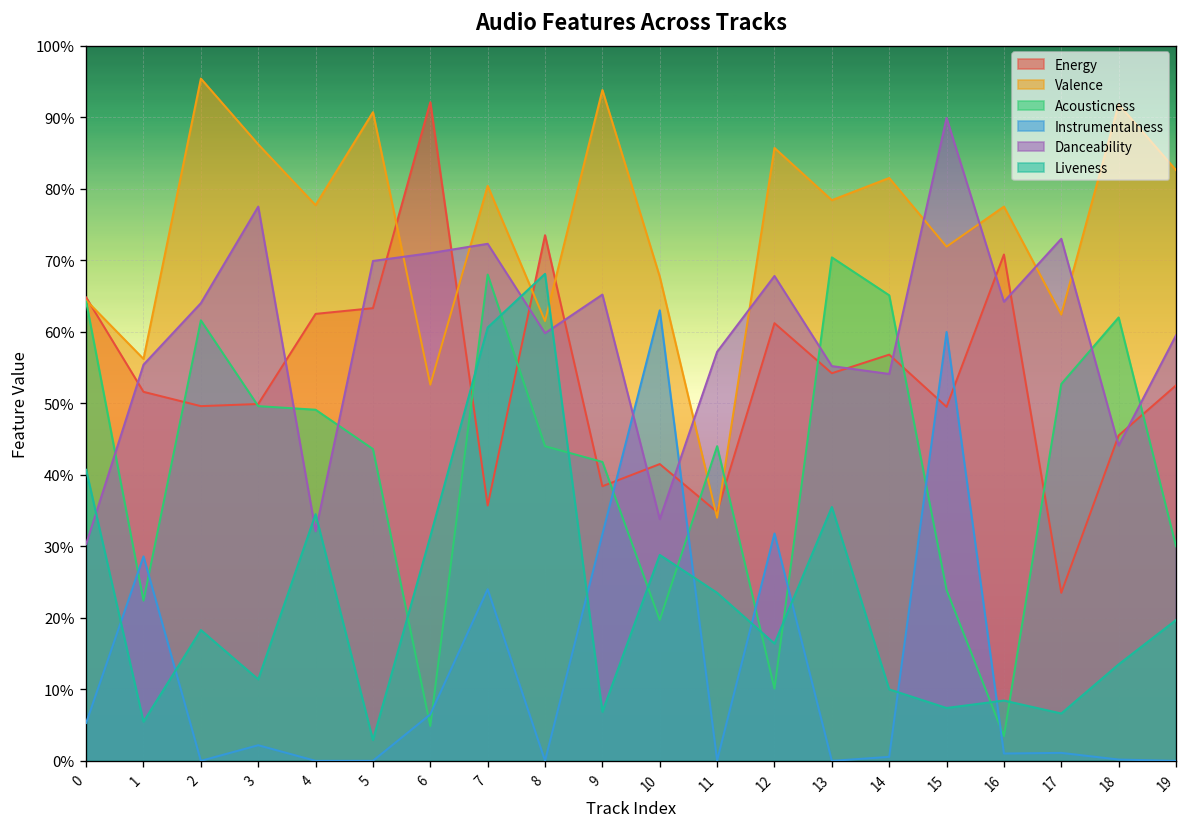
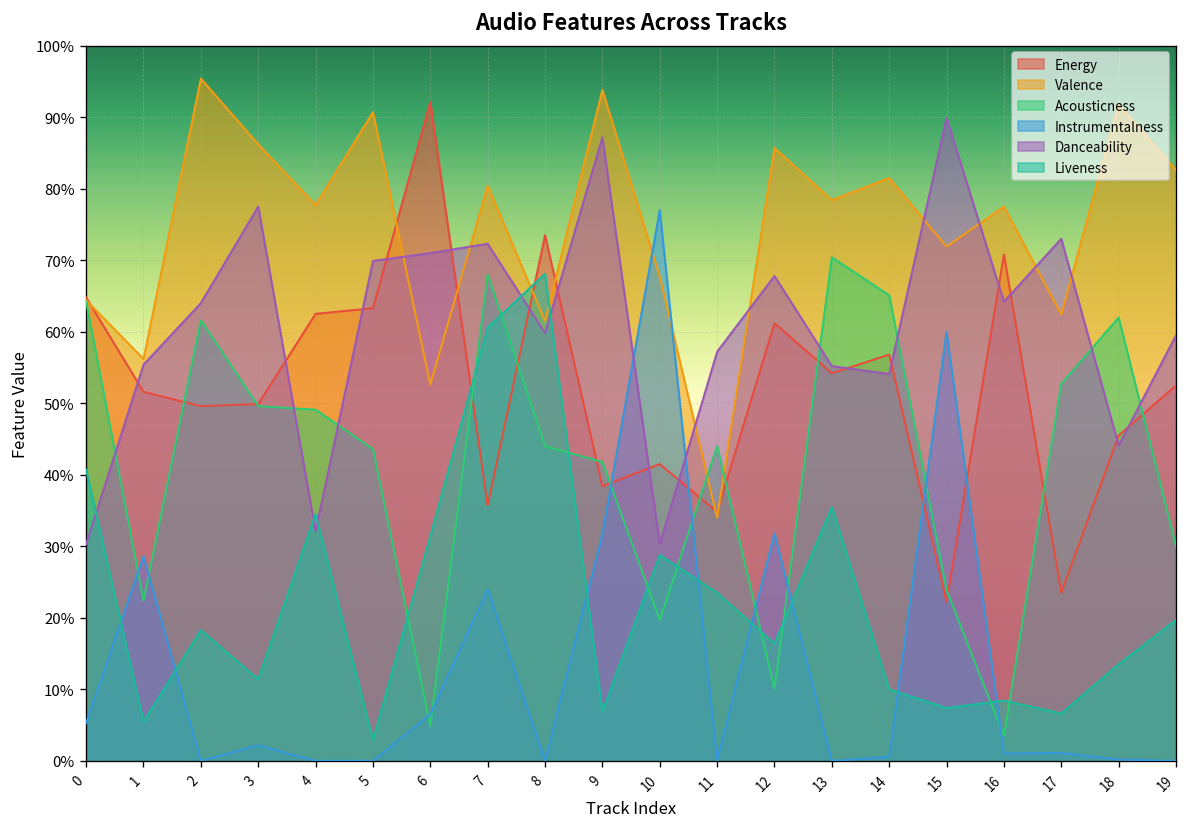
  {
    "Energy": {
      "1": "52%",
      "2": "50%",
      "4": "63%",
      "5": "63%",
      "6": "92%",
      "7": "36%",
      "8": "74%",
      "9": "38%",
      "10": "42%",
      "11": "35%",
      "12": "61%",
      "13": "54%",
      "14": "57%",
-     "15": "50%",
+     "15": "22%",
      "16": "71%",
      "17": "24%",
      "18": "46%",
      "19": "53%"
    },
    "Valence": {
      "1": "56%",
      "2": "95%",
      "3": "86%",
      "4": "78%",
      "5": "91%",
      "6": "53%",
      "7": "80%",
      "8": "62%",
      "9": "94%",
      "10": "68%",
      "11": "34%",
      "12": "86%",
      "13": "78%",
      "14": "82%",
      "15": "72%",
      "16": "78%",
      "17": "62%",
      "19": "83%"
    },
    "Instrumentalness": {
      "0": "5%",
      "1": "29%",
      "2": "0%",
      "3": "2%",
      "4": "0%",
      "5": "0%",
      "6": "7%",
      "7": "24%",
      "8": "0%",
      "9": "32%",
-     "10": "63%",
+     "10": "77%",
      "11": "0%",
      "12": "32%",
      "13": "0%",
      "14": "1%",
      "15": "60%",
      "16": "1%",
      "17": "1%",
      "18": "0%",
      "19": "0%"
    },
    "Danceability": {
      "0": "30%",
      "1": "55%",
      "2": "64%",
      "3": "78%",
      "4": "32%",
      "5": "70%",
      "6": "71%",
      "7": "72%",
      "8": "60%",
-     "9": "65%",
-     "10": "34%",
+     "9": "87%",
+     "10": "30%",
      "11": "57%",
      "12": "68%",
      "13": "55%",
      "14": "54%",
      "15": "90%",
      "16": "64%",
      "17": "73%",
      "18": "44%",
      "19": "60%"
    }
  }
